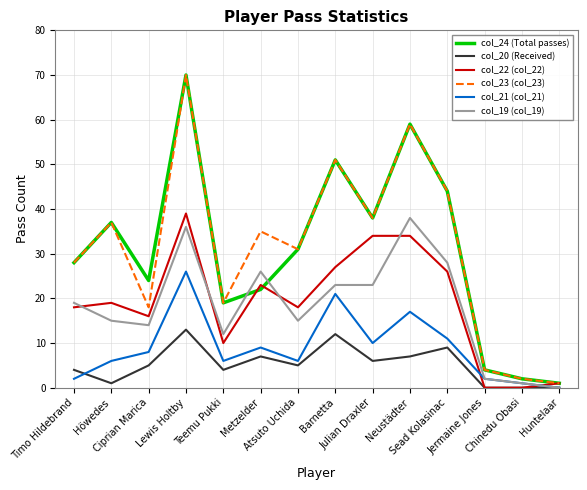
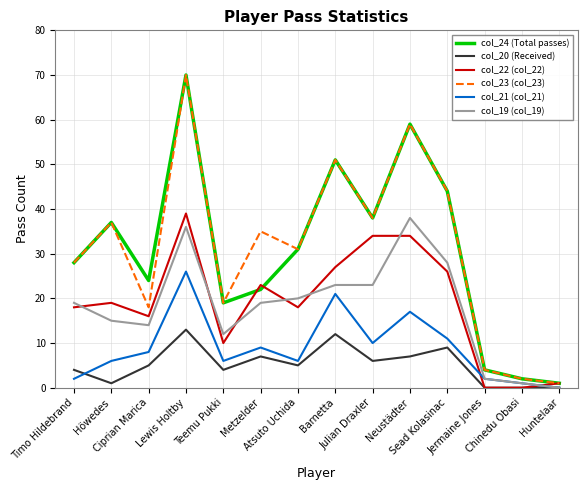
  {
    "col_24 (Total passes)": {
      "Ciprian Marica": 24,
      "Metzelder": 22
    },
    "col_20 (Received)": {
      "Timo Hildebrand": 4,
      "Höwedes": 1,
      "Ciprian Marica": 5,
      "Lewis Holtby": 13,
      "Teemu Pukki": 4,
      "Metzelder": 7,
      "Atsuto Uchida": 5,
      "Barnetta": 12,
      "Julian Draxler": 6,
      "Neustädter": 7,
      "Sead Kolasinac": 9
    },
    "col_22 (col_22)": {
      "Timo Hildebrand": 18,
      "Höwedes": 19,
      "Ciprian Marica": 16,
      "Lewis Holtby": 39,
      "Teemu Pukki": 10,
      "Metzelder": 23,
      "Atsuto Uchida": 18,
      "Barnetta": 27,
      "Julian Draxler": 34,
      "Neustädter": 34,
      "Sead Kolasinac": 26
    },
    "col_23 (col_23)": {
      "Ciprian Marica": 18,
      "Metzelder": 35
    },
    "col_21 (col_21)": {
      "Timo Hildebrand": 2,
      "Höwedes": 6,
      "Ciprian Marica": 8,
      "Lewis Holtby": 26,
      "Teemu Pukki": 6,
      "Metzelder": 9,
      "Atsuto Uchida": 6,
      "Barnetta": 21,
      "Julian Draxler": 10,
      "Neustädter": 17,
      "Sead Kolasinac": 11
    },
    "col_19 (col_19)": {
      "Timo Hildebrand": 19,
      "Höwedes": 15,
      "Ciprian Marica": 14,
      "Lewis Holtby": 36,
      "Teemu Pukki": 12,
-     "Metzelder": 26,
-     "Atsuto Uchida": 15,
+     "Metzelder": 19,
+     "Atsuto Uchida": 20,
      "Barnetta": 23,
      "Julian Draxler": 23,
      "Neustädter": 38,
      "Sead Kolasinac": 28
    }
  }
